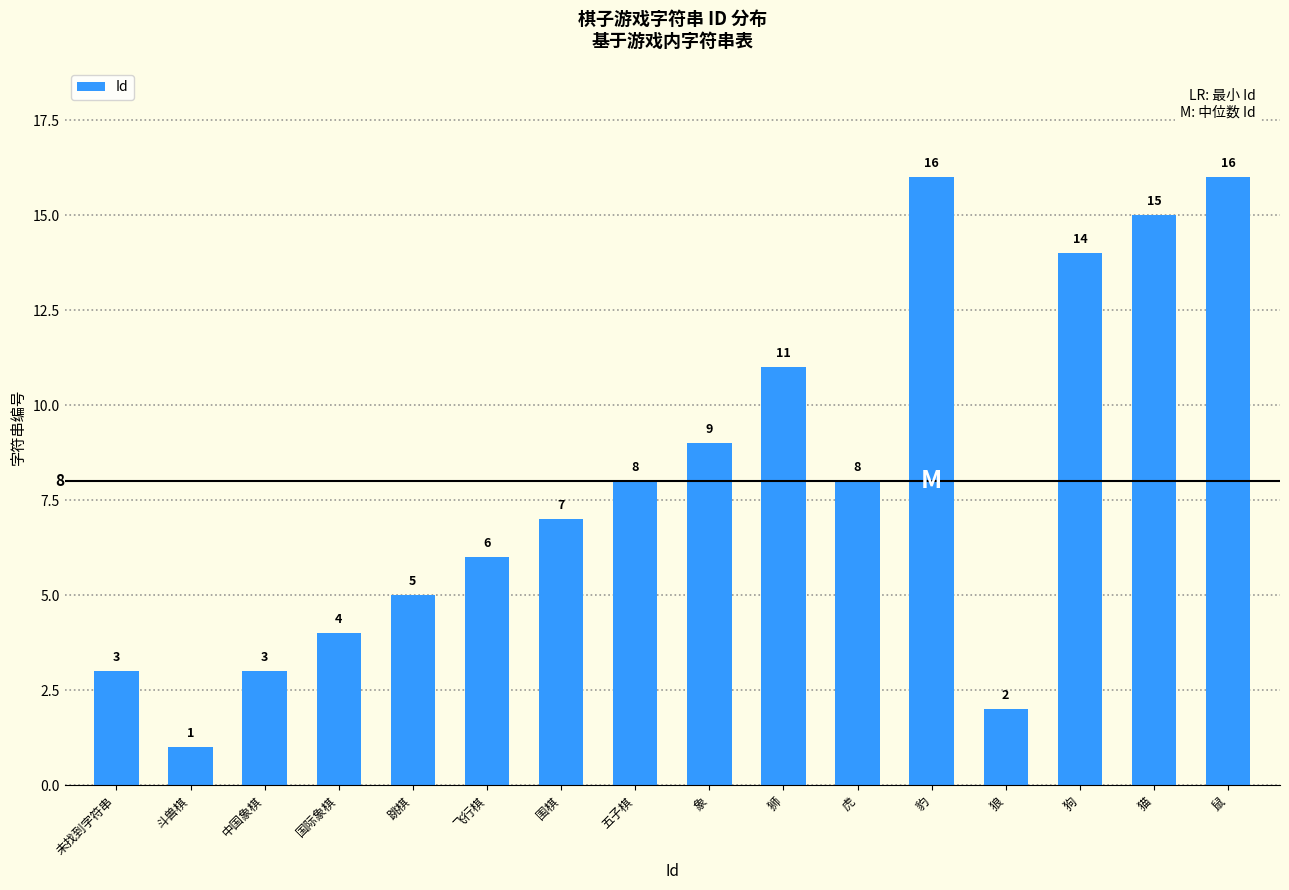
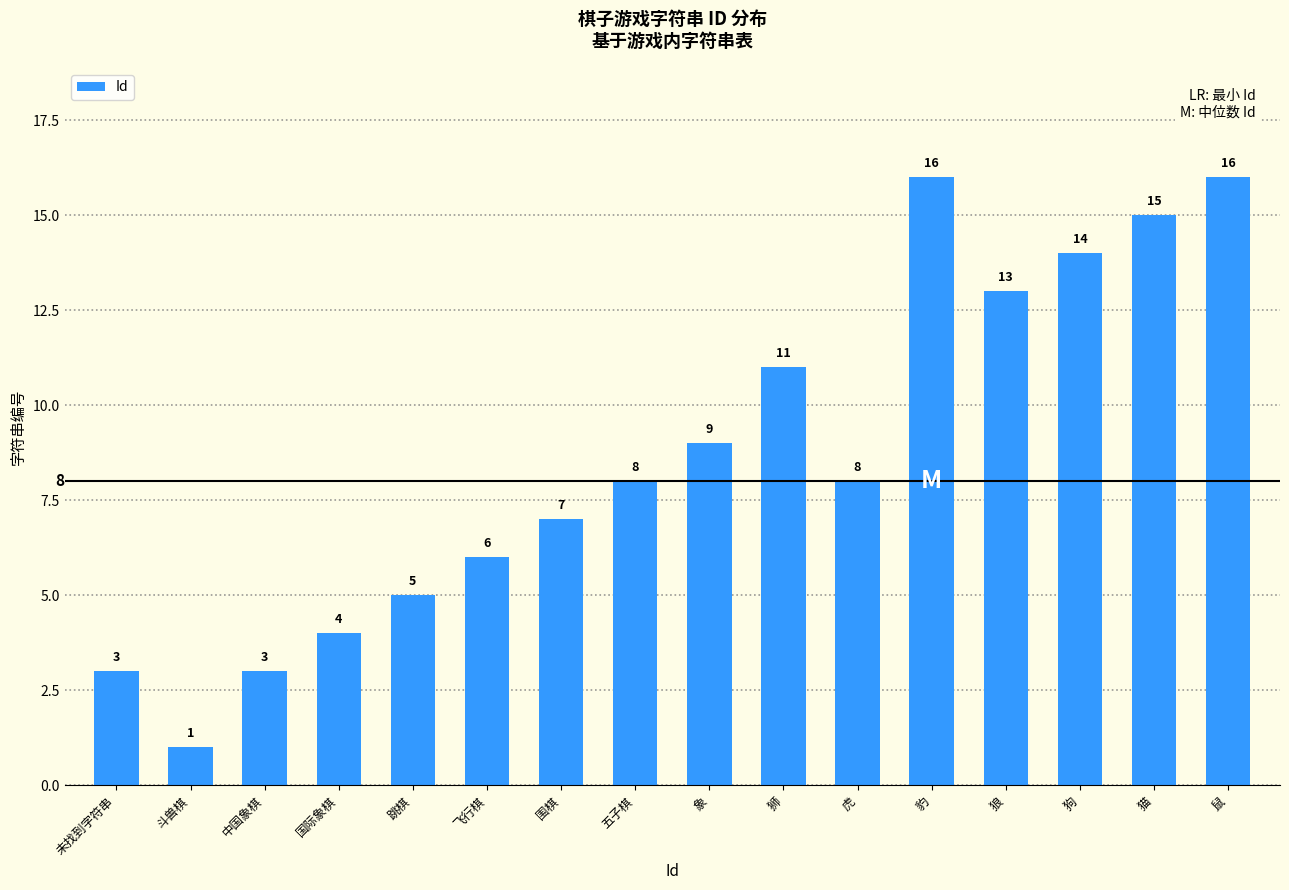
  {
    "未找到字符串": 3,
    "斗兽棋": 1,
    "中国象棋": 3,
    "国际象棋": 4,
    "跳棋": 5,
    "飞行棋": 6,
    "围棋": 7,
    "五子棋": 8,
    "象": 9,
    "狮": 11,
    "虎": 8,
    "豹": 16,
-   "狼": 2,
+   "狼": 13,
    "狗": 14,
    "猫": 15,
    "鼠": 16
  }
